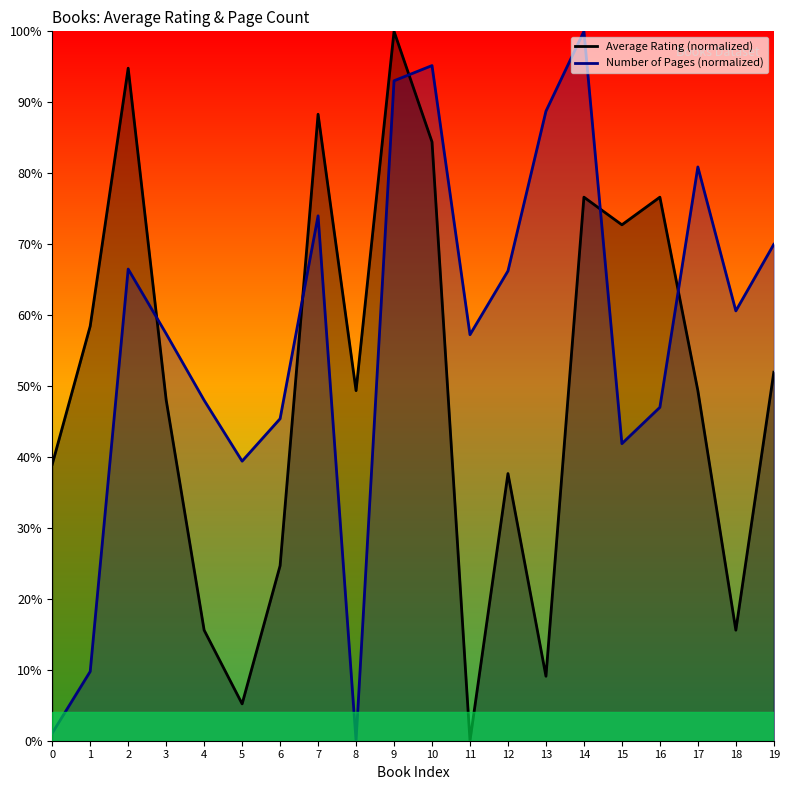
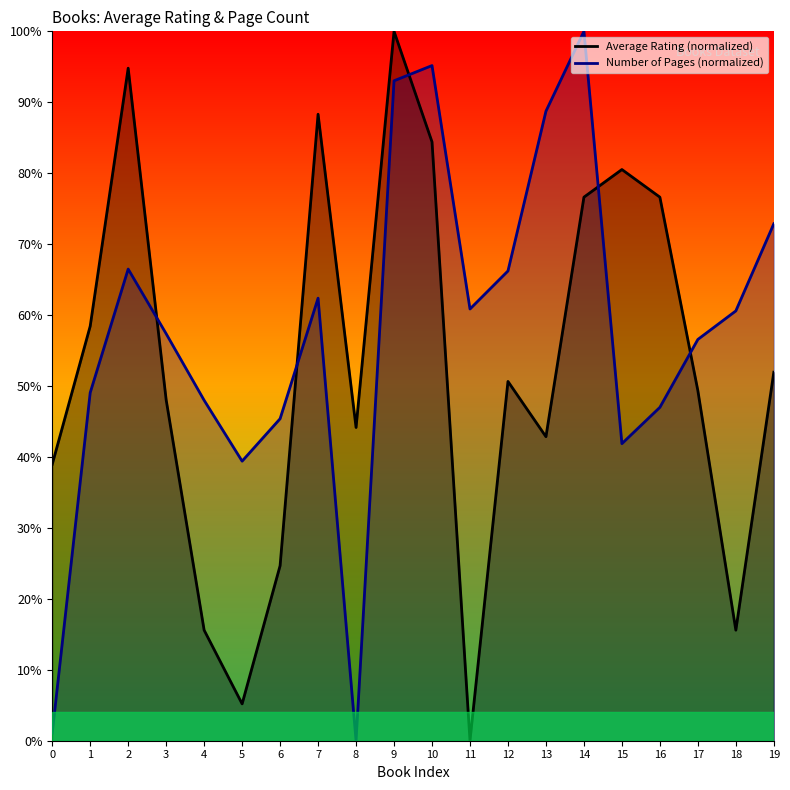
  {
    "Average Rating (normalized)": {
      "0": "39%",
      "1": "58%",
      "2": "95%",
      "3": "48%",
      "4": "16%",
      "5": "5%",
      "6": "25%",
      "7": "88%",
-     "8": "49%",
+     "8": "44%",
      "9": "100%",
      "10": "84%",
-     "12": "38%",
-     "13": "9%",
+     "12": "51%",
+     "13": "43%",
      "14": "77%",
-     "15": "73%",
+     "15": "81%",
      "16": "77%",
      "17": "49%",
      "18": "16%",
      "19": "52%"
    },
    "Number of Pages (normalized)": {
-     "1": "10%",
+     "1": "49%",
      "2": "66%",
      "3": "57%",
      "4": "48%",
      "5": "39%",
      "6": "45%",
-     "7": "74%",
+     "7": "62%",
      "9": "93%",
      "10": "95%",
-     "11": "57%",
+     "11": "61%",
      "12": "66%",
      "13": "89%",
      "14": "100%",
      "15": "42%",
      "16": "47%",
-     "17": "81%",
+     "17": "57%",
      "18": "61%",
-     "19": "70%"
+     "19": "73%"
    }
  }
